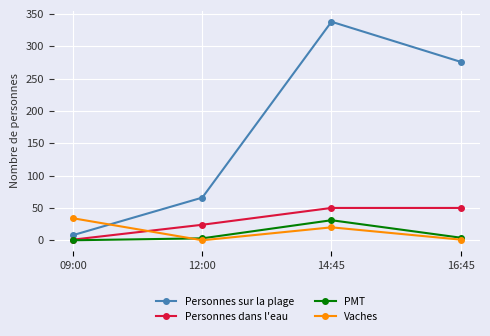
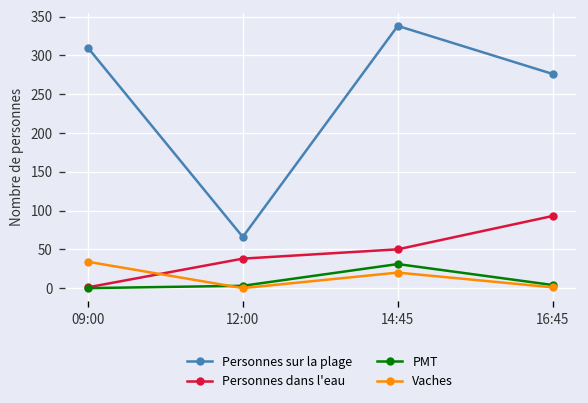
  {
    "Personnes sur la plage": {
-     "09:00": 10,
+     "09:00": 310,
      "12:00": 70,
      "14:45": 340,
      "16:45": 280
    },
    "Personnes dans l'eau": {
-     "12:00": 20,
+     "12:00": 40,
      "14:45": 50,
-     "16:45": 50
+     "16:45": 90
    },
    "PMT": {
      "14:45": 30
    },
    "Vaches": {
      "09:00": 30,
      "14:45": 20
    }
  }
